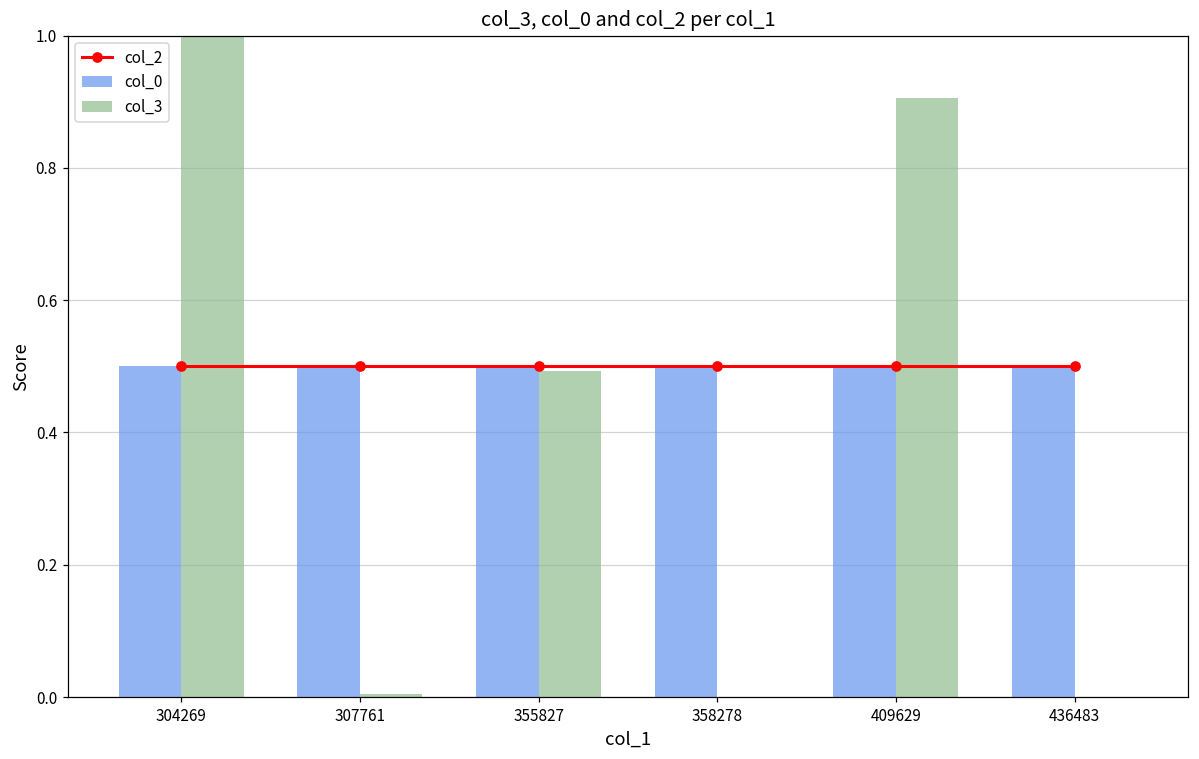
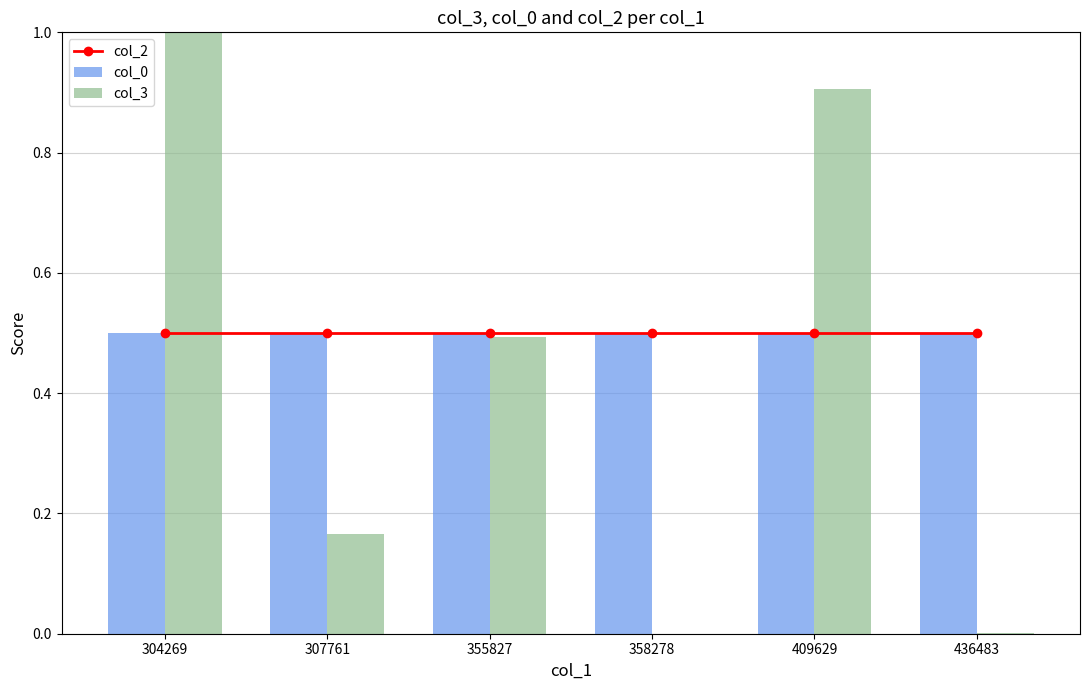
  {
    "col_0": {
      "304269": 0.50,
      "307761": 0.50,
      "355827": 0.50,
      "358278": 0.50,
      "409629": 0.50,
      "436483": 0.50
    },
    "col_2": {
      "304269": 0.50,
      "307761": 0.50,
      "355827": 0.50,
      "358278": 0.50,
      "409629": 0.50,
      "436483": 0.50
    },
    "col_3": {
      "304269": 1.00,
-     "307761": 0.00,
+     "307761": 0.17,
      "355827": 0.49,
      "358278": 0.00,
      "409629": 0.91
    }
  }
